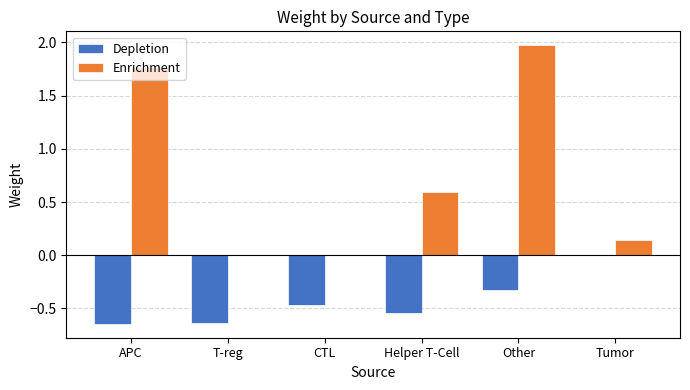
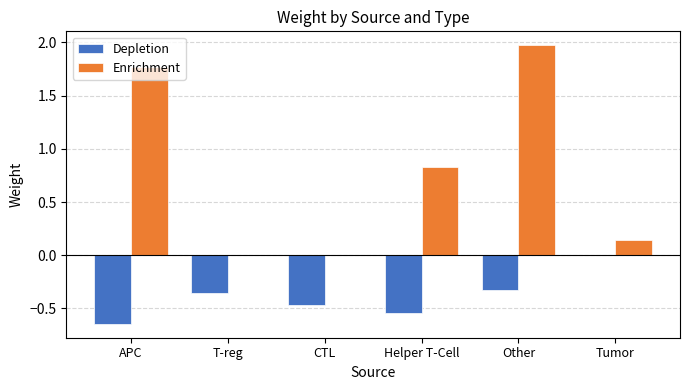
  {
    "Depletion": {
      "APC": -0.64,
-     "T-reg": -0.63,
+     "T-reg": -0.36,
      "CTL": -0.47,
      "Helper T-Cell": -0.54,
      "Other": -0.33,
      "Tumor": 0.00
    },
    "Enrichment": {
      "T-reg": 0.00,
      "CTL": 0.00,
-     "Helper T-Cell": 0.59,
+     "Helper T-Cell": 0.83,
      "Other": 1.97,
      "Tumor": 0.14
    }
  }
